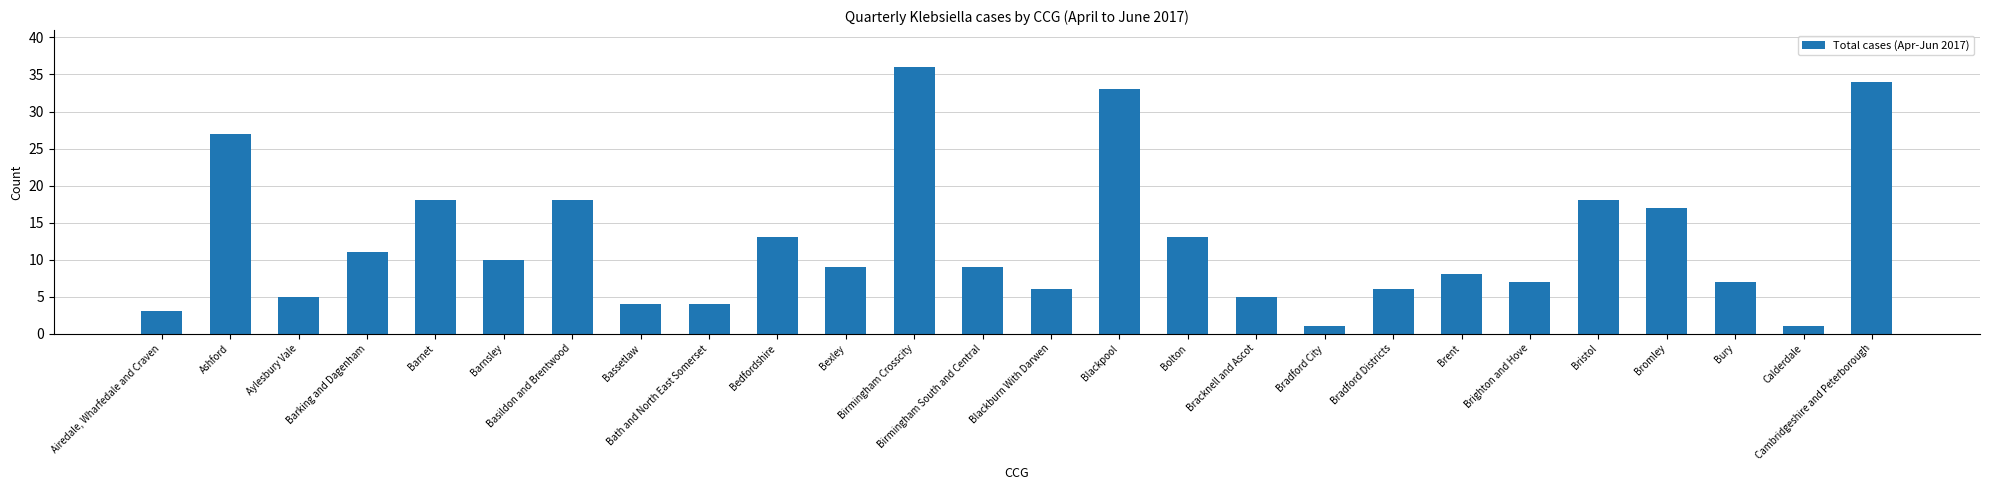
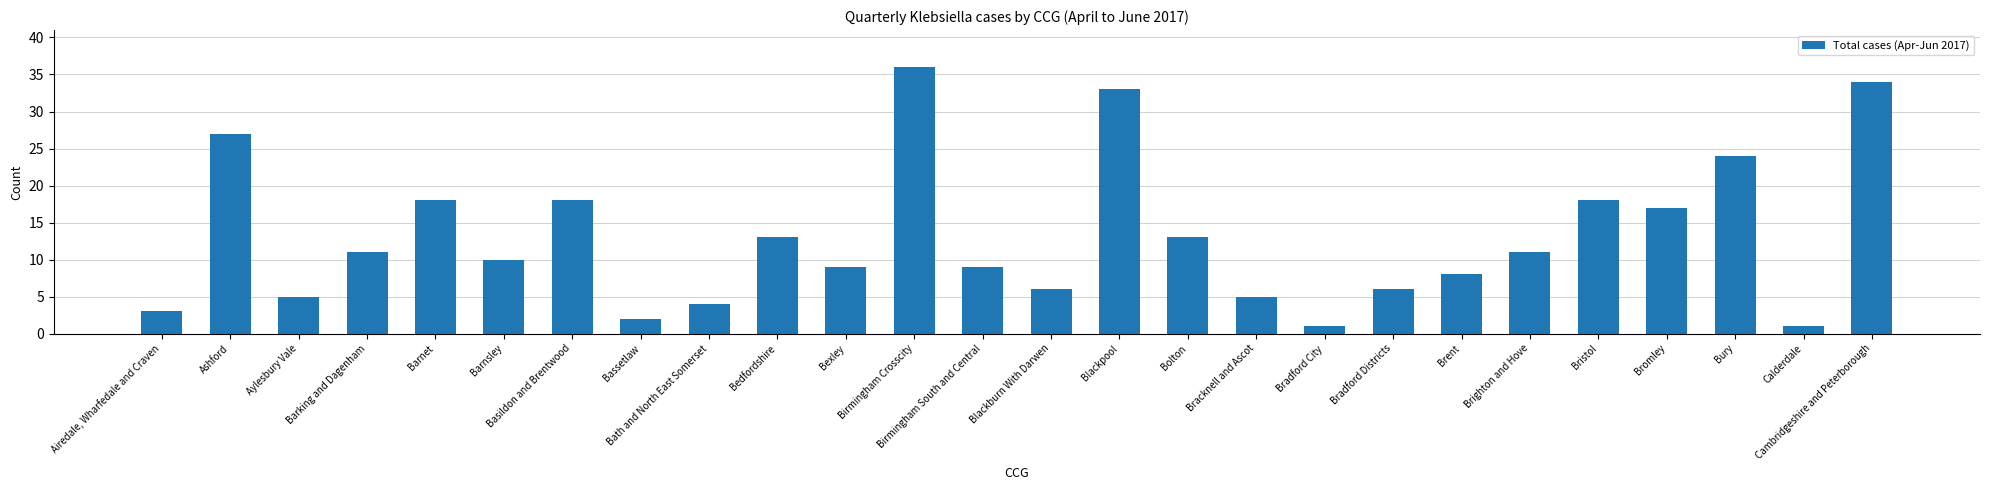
  {
    "Airedale, Wharfedale and Craven": 3,
    "Ashford": 27,
    "Aylesbury Vale": 5,
    "Barking and Dagenham": 11,
    "Barnet": 18,
    "Barnsley": 10,
    "Basildon and Brentwood": 18,
-   "Bassetlaw": 4,
+   "Bassetlaw": 2,
    "Bath and North East Somerset": 4,
    "Bedfordshire": 13,
    "Bexley": 9,
    "Birmingham Crosscity": 36,
    "Birmingham South and Central": 9,
    "Blackburn With Darwen": 6,
    "Blackpool": 33,
    "Bolton": 13,
    "Bracknell and Ascot": 5,
    "Bradford City": 1,
    "Bradford Districts": 6,
    "Brent": 8,
-   "Brighton and Hove": 7,
+   "Brighton and Hove": 11,
    "Bristol": 18,
    "Bromley": 17,
-   "Bury": 7,
+   "Bury": 24,
    "Calderdale": 1,
    "Cambridgeshire and Peterborough": 34
  }
